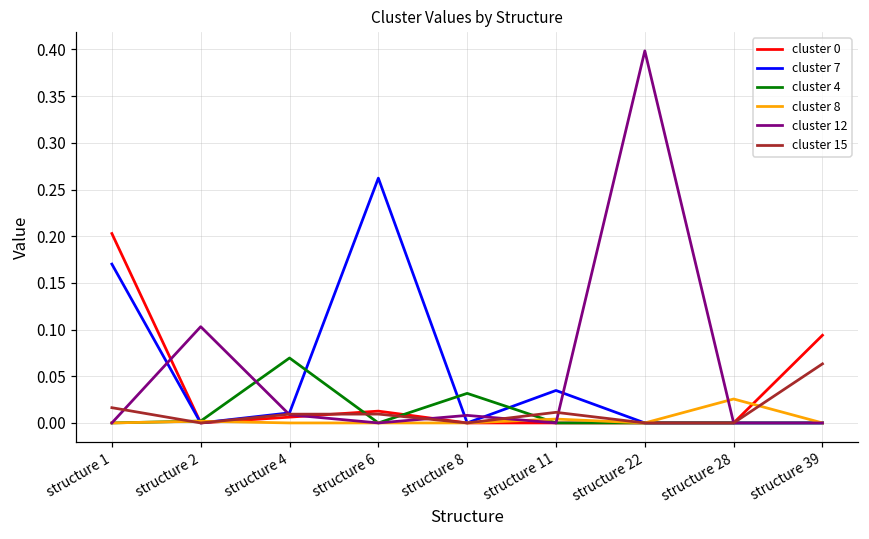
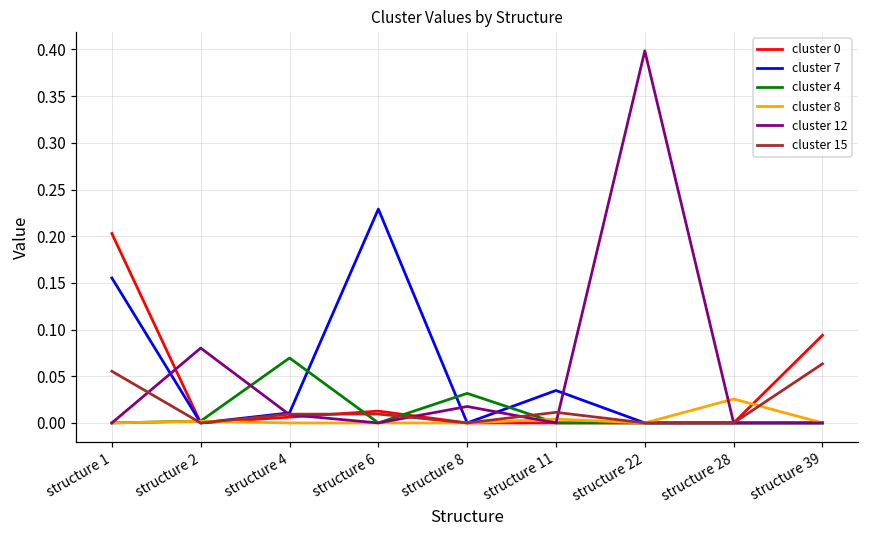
  {
    "cluster 0": {
      "structure 1": 0.20,
      "structure 6": 0.01,
      "structure 39": 0.09
    },
    "cluster 7": {
-     "structure 1": 0.17,
-     "structure 6": 0.26,
+     "structure 1": 0.16,
+     "structure 6": 0.23,
      "structure 11": 0.03
    },
    "cluster 4": {
      "structure 4": 0.07,
      "structure 8": 0.03
    },
    "cluster 8": {
      "structure 4": 0.00,
      "structure 11": 0.00,
      "structure 28": 0.03
    },
    "cluster 12": {
-     "structure 2": 0.10,
-     "structure 8": 0.01,
+     "structure 2": 0.08,
+     "structure 8": 0.02,
      "structure 22": 0.40
    },
    "cluster 15": {
-     "structure 1": 0.02,
+     "structure 1": 0.06,
      "structure 6": 0.01,
      "structure 11": 0.01,
      "structure 39": 0.06
    }
  }
